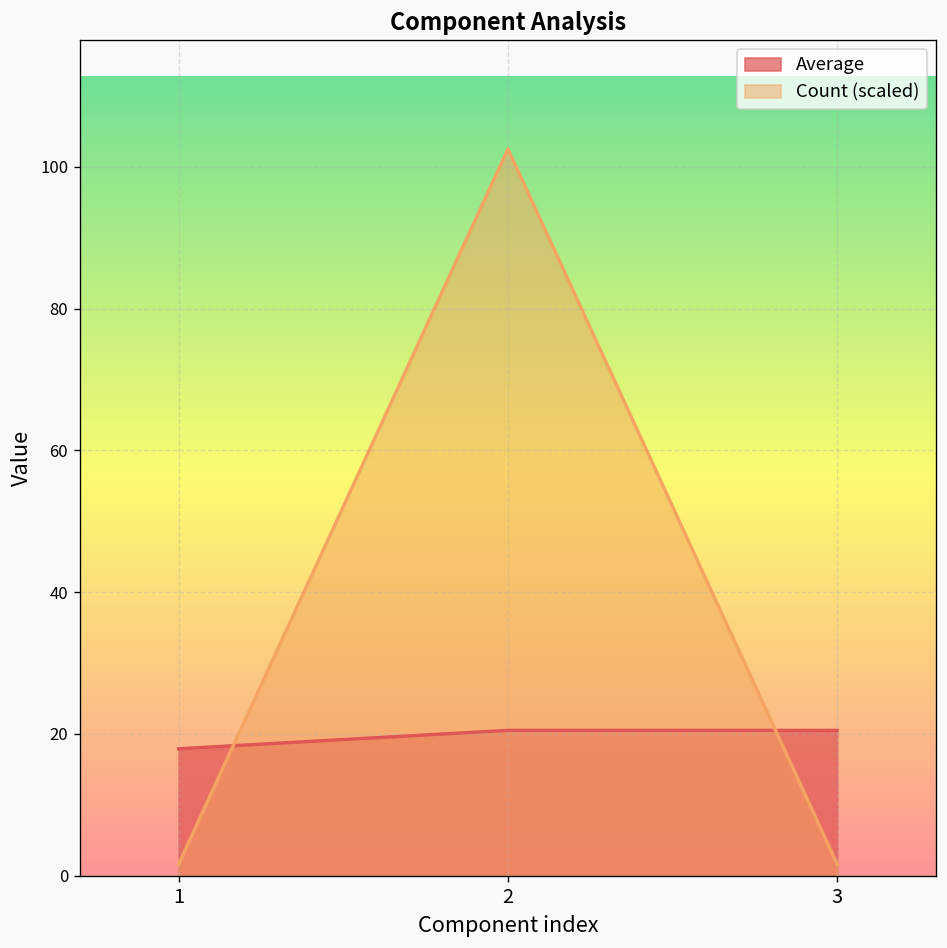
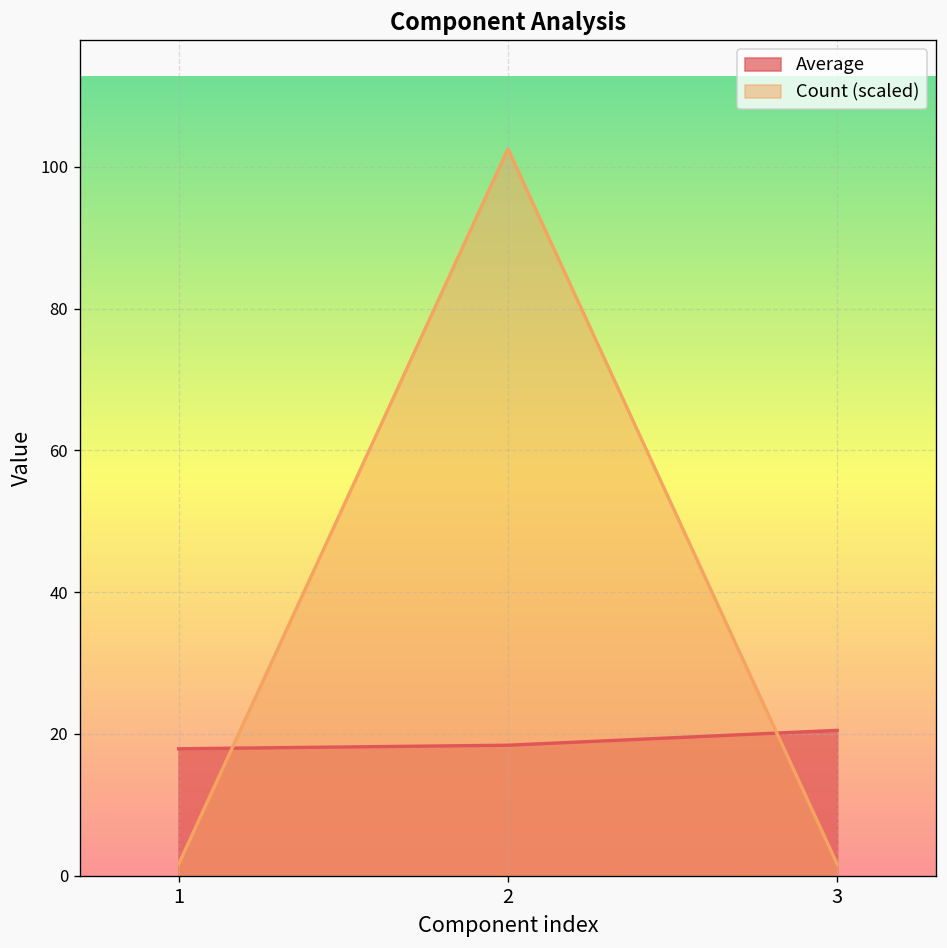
  {
    "Average": {
      "1": 18,
-     "2": 21,
+     "2": 18,
      "3": 21
    },
    "Count (scaled)": {
      "1": 2,
      "2": 103,
      "3": 2
    }
  }
